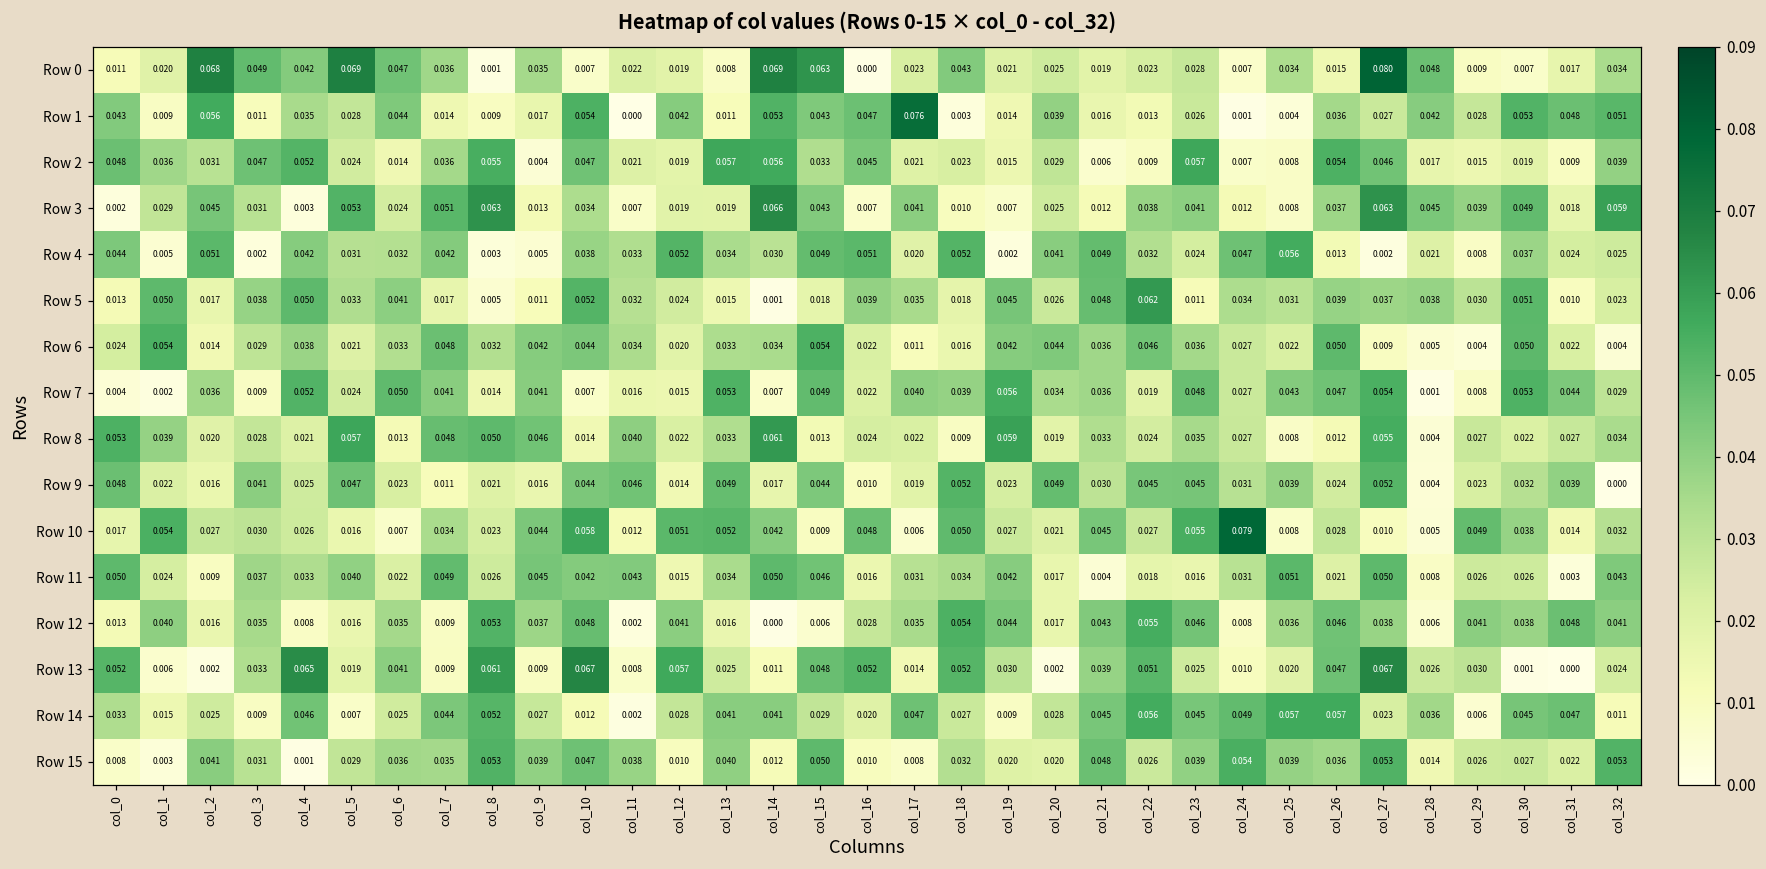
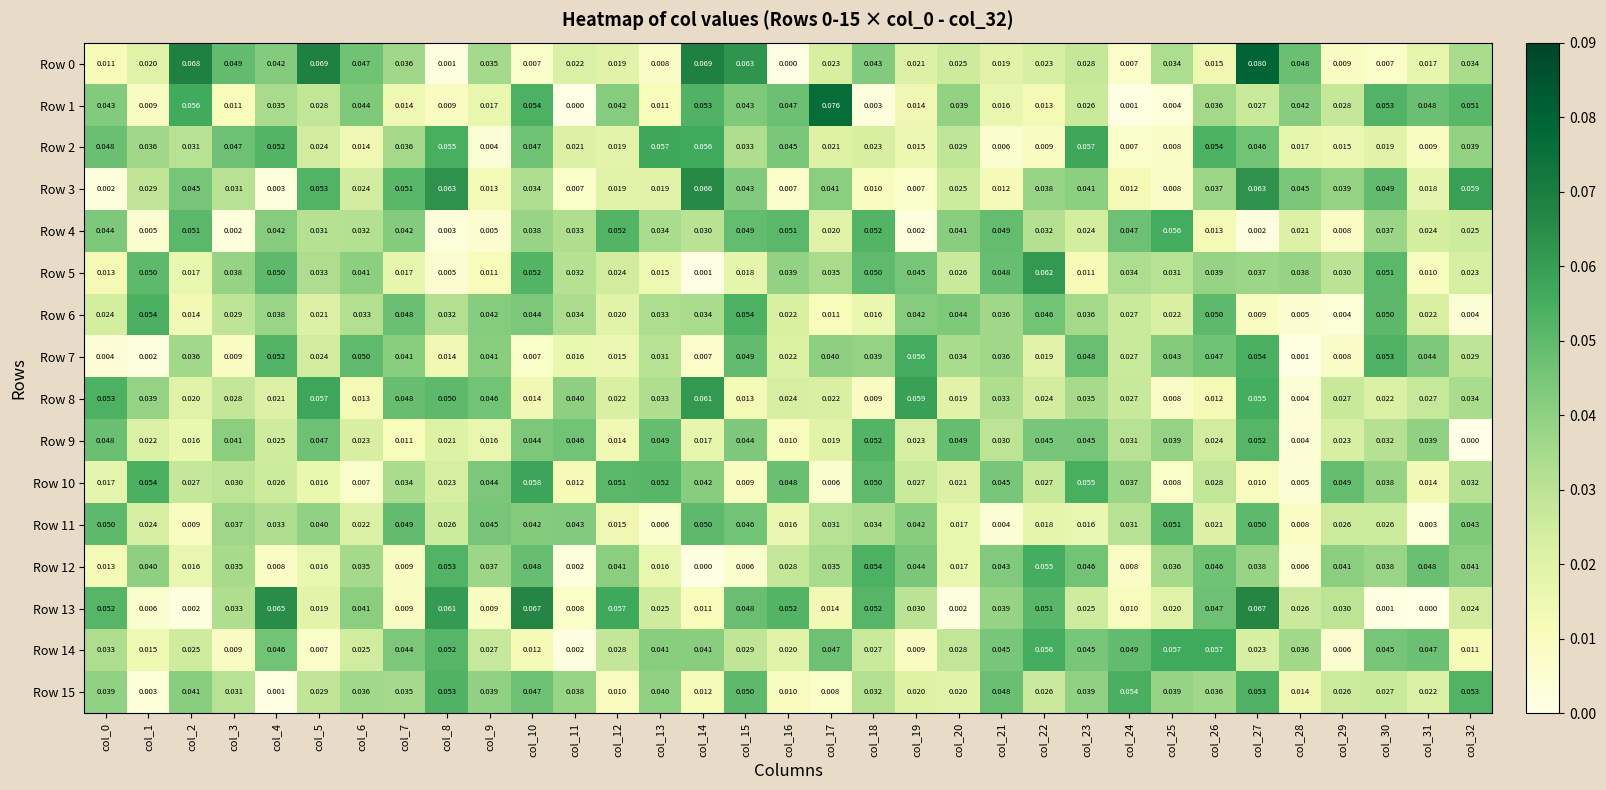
  {
    "Row 5": {
      "col_0": 0.013,
      "col_1": 0.050,
      "col_2": 0.017,
      "col_3": 0.038,
      "col_4": 0.050,
      "col_5": 0.033,
      "col_6": 0.041,
      "col_7": 0.017,
      "col_8": 0.005,
      "col_9": 0.011,
      "col_10": 0.052,
      "col_11": 0.032,
      "col_12": 0.024,
      "col_13": 0.015,
      "col_14": 0.001,
      "col_15": 0.018,
      "col_16": 0.039,
      "col_17": 0.035,
-     "col_18": 0.018,
+     "col_18": 0.050,
      "col_19": 0.045,
      "col_20": 0.026,
      "col_21": 0.048,
      "col_22": 0.062,
      "col_23": 0.011,
      "col_24": 0.034,
      "col_25": 0.031,
      "col_26": 0.039,
      "col_27": 0.037,
      "col_28": 0.038,
      "col_29": 0.030,
      "col_30": 0.051,
      "col_31": 0.010,
      "col_32": 0.023
    },
    "Row 7": {
      "col_0": 0.004,
      "col_1": 0.002,
      "col_2": 0.036,
      "col_3": 0.009,
      "col_4": 0.052,
      "col_5": 0.024,
      "col_6": 0.050,
      "col_7": 0.041,
      "col_8": 0.014,
      "col_9": 0.041,
      "col_10": 0.007,
      "col_11": 0.016,
      "col_12": 0.015,
-     "col_13": 0.053,
+     "col_13": 0.031,
      "col_14": 0.007,
      "col_15": 0.049,
      "col_16": 0.022,
      "col_17": 0.040,
      "col_18": 0.039,
      "col_19": 0.056,
      "col_20": 0.034,
      "col_21": 0.036,
      "col_22": 0.019,
      "col_23": 0.048,
      "col_24": 0.027,
      "col_25": 0.043,
      "col_26": 0.047,
      "col_27": 0.054,
      "col_28": 0.001,
      "col_29": 0.008,
      "col_30": 0.053,
      "col_31": 0.044,
      "col_32": 0.029
    },
    "Row 10": {
      "col_0": 0.017,
      "col_1": 0.054,
      "col_2": 0.027,
      "col_3": 0.030,
      "col_4": 0.026,
      "col_5": 0.016,
      "col_6": 0.007,
      "col_7": 0.034,
      "col_8": 0.023,
      "col_9": 0.044,
      "col_10": 0.058,
      "col_11": 0.012,
      "col_12": 0.051,
      "col_13": 0.052,
      "col_14": 0.042,
      "col_15": 0.009,
      "col_16": 0.048,
      "col_17": 0.006,
      "col_18": 0.050,
      "col_19": 0.027,
      "col_20": 0.021,
      "col_21": 0.045,
      "col_22": 0.027,
      "col_23": 0.055,
-     "col_24": 0.079,
+     "col_24": 0.037,
      "col_25": 0.008,
      "col_26": 0.028,
      "col_27": 0.010,
      "col_28": 0.005,
      "col_29": 0.049,
      "col_30": 0.038,
      "col_31": 0.014,
      "col_32": 0.032
    },
    "Row 11": {
      "col_0": 0.050,
      "col_1": 0.024,
      "col_2": 0.009,
      "col_3": 0.037,
      "col_4": 0.033,
      "col_5": 0.040,
      "col_6": 0.022,
      "col_7": 0.049,
      "col_8": 0.026,
      "col_9": 0.045,
      "col_10": 0.042,
      "col_11": 0.043,
      "col_12": 0.015,
-     "col_13": 0.034,
+     "col_13": 0.006,
      "col_14": 0.050,
      "col_15": 0.046,
      "col_16": 0.016,
      "col_17": 0.031,
      "col_18": 0.034,
      "col_19": 0.042,
      "col_20": 0.017,
      "col_21": 0.004,
      "col_22": 0.018,
      "col_23": 0.016,
      "col_24": 0.031,
      "col_25": 0.051,
      "col_26": 0.021,
      "col_27": 0.050,
      "col_28": 0.008,
      "col_29": 0.026,
      "col_30": 0.026,
      "col_31": 0.003,
      "col_32": 0.043
    },
    "Row 15": {
-     "col_0": 0.008,
+     "col_0": 0.039,
      "col_1": 0.003,
      "col_2": 0.041,
      "col_3": 0.031,
      "col_4": 0.001,
      "col_5": 0.029,
      "col_6": 0.036,
      "col_7": 0.035,
      "col_8": 0.053,
      "col_9": 0.039,
      "col_10": 0.047,
      "col_11": 0.038,
      "col_12": 0.010,
      "col_13": 0.040,
      "col_14": 0.012,
      "col_15": 0.050,
      "col_16": 0.010,
      "col_17": 0.008,
      "col_18": 0.032,
      "col_19": 0.020,
      "col_20": 0.020,
      "col_21": 0.048,
      "col_22": 0.026,
      "col_23": 0.039,
      "col_24": 0.054,
      "col_25": 0.039,
      "col_26": 0.036,
      "col_27": 0.053,
      "col_28": 0.014,
      "col_29": 0.026,
      "col_30": 0.027,
      "col_31": 0.022,
      "col_32": 0.053
    }
  }
